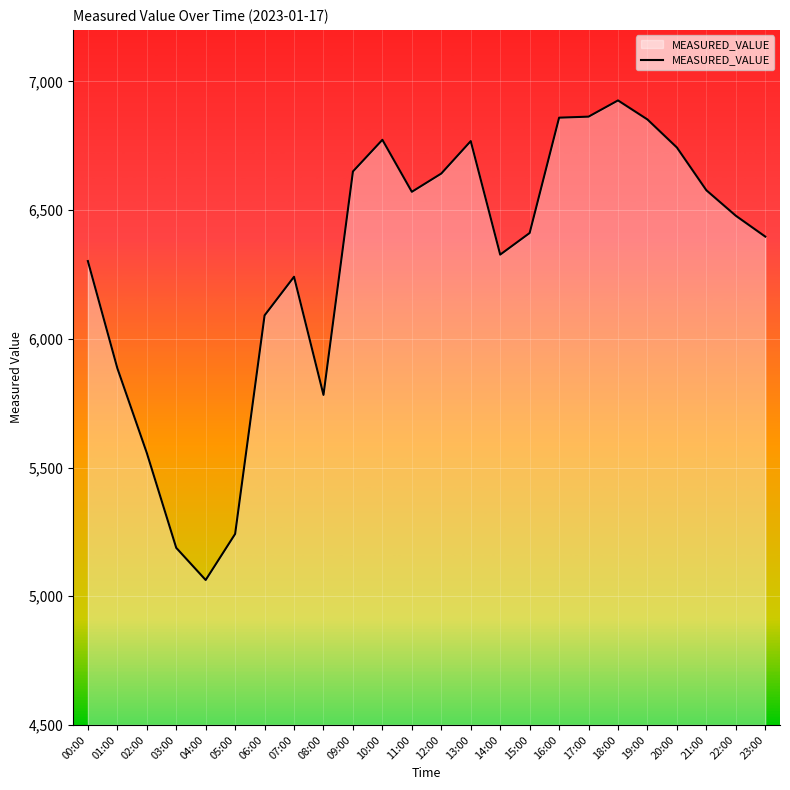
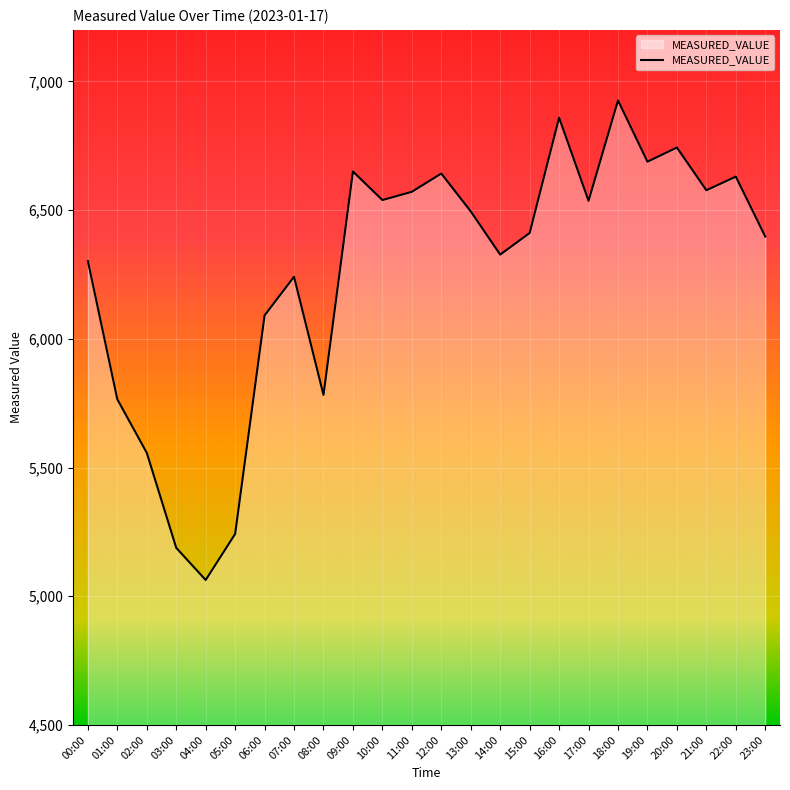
  {
    "00:00": "6,300",
-   "01:00": "5,890",
+   "01:00": "5,770",
    "02:00": "5,560",
    "03:00": "5,190",
    "04:00": "5,060",
    "05:00": "5,240",
    "06:00": "6,090",
    "07:00": "6,240",
    "08:00": "5,780",
    "09:00": "6,650",
-   "10:00": "6,770",
+   "10:00": "6,540",
    "11:00": "6,570",
    "12:00": "6,640",
-   "13:00": "6,770",
+   "13:00": "6,500",
    "14:00": "6,330",
    "15:00": "6,410",
    "16:00": "6,860",
-   "17:00": "6,860",
+   "17:00": "6,540",
    "18:00": "6,930",
-   "19:00": "6,850",
+   "19:00": "6,690",
    "20:00": "6,740",
    "21:00": "6,580",
-   "22:00": "6,480",
+   "22:00": "6,630",
    "23:00": "6,400"
  }
